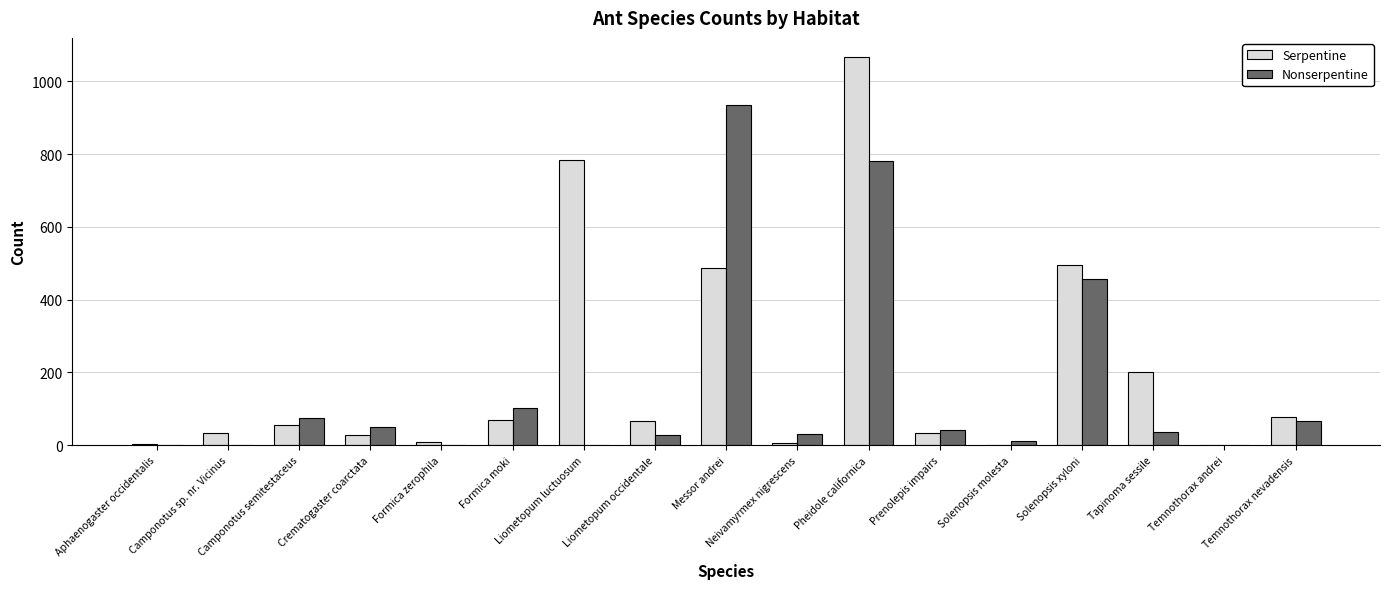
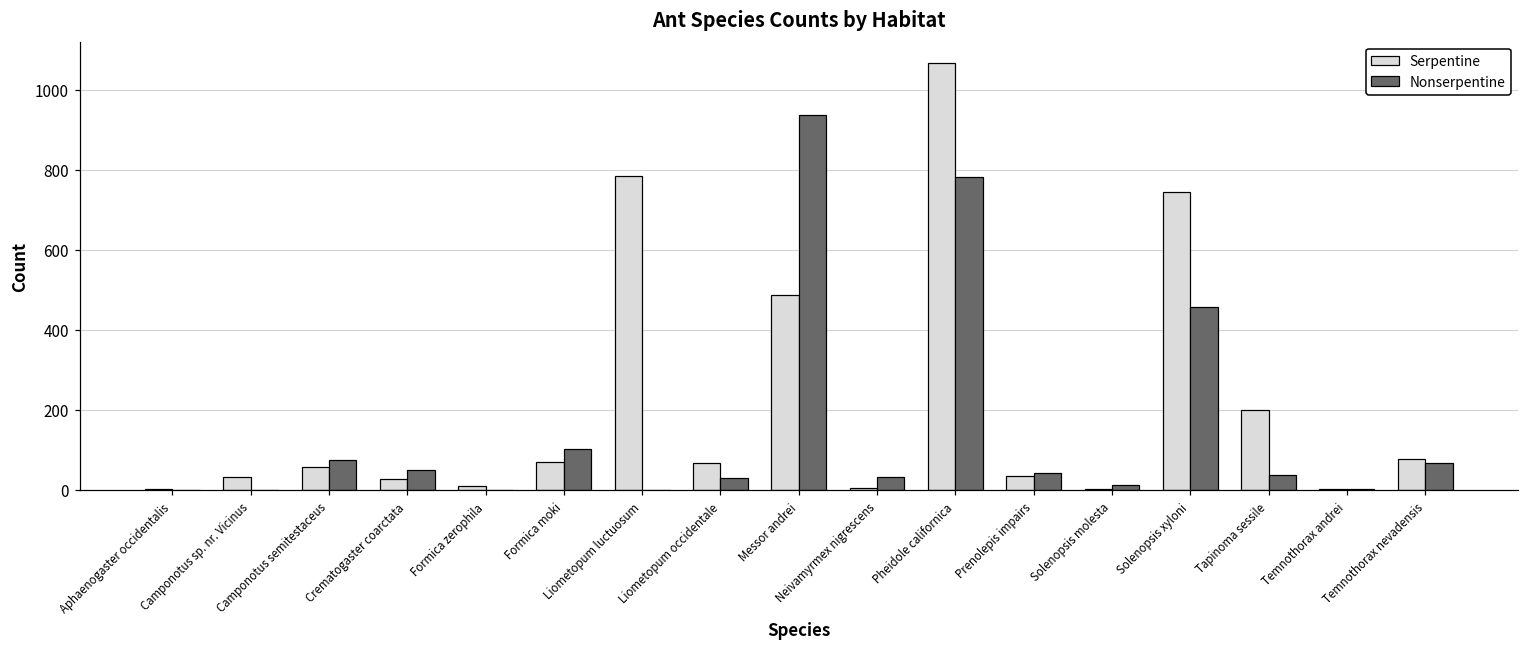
  {
    "Serpentine": {
      "Camponotus sp. nr. Vicinus": 30,
      "Camponotus semitestaceus": 60,
      "Crematogaster coarctata": 30,
      "Formica zerophila": 10,
      "Formica moki": 70,
      "Liometopum luctuosum": 780,
      "Liometopum occidentale": 70,
      "Messor andrei": 490,
      "Pheidole californica": 1070,
      "Prenolepis impairs": 30,
-     "Solenopsis xyloni": 490,
+     "Solenopsis xyloni": 750,
      "Tapinoma sessile": 200,
      "Temnothorax nevadensis": 80
    },
    "Nonserpentine": {
      "Aphaenogaster occidentalis": 0,
      "Camponotus sp. nr. Vicinus": 0,
      "Camponotus semitestaceus": 70,
      "Crematogaster coarctata": 50,
      "Formica zerophila": 0,
      "Formica moki": 100,
      "Liometopum luctuosum": 0,
      "Liometopum occidentale": 30,
      "Messor andrei": 940,
      "Neivamyrmex nigrescens": 30,
      "Pheidole californica": 780,
      "Prenolepis impairs": 40,
      "Solenopsis molesta": 10,
      "Solenopsis xyloni": 460,
      "Tapinoma sessile": 40,
      "Temnothorax nevadensis": 70
    }
  }
